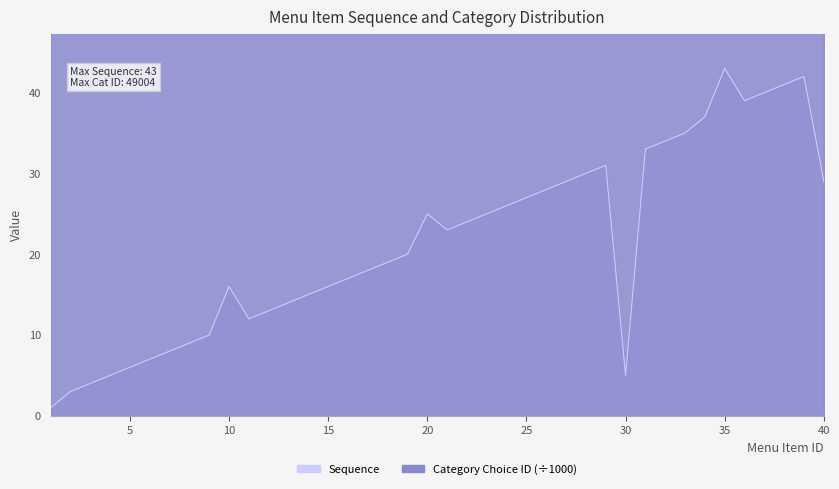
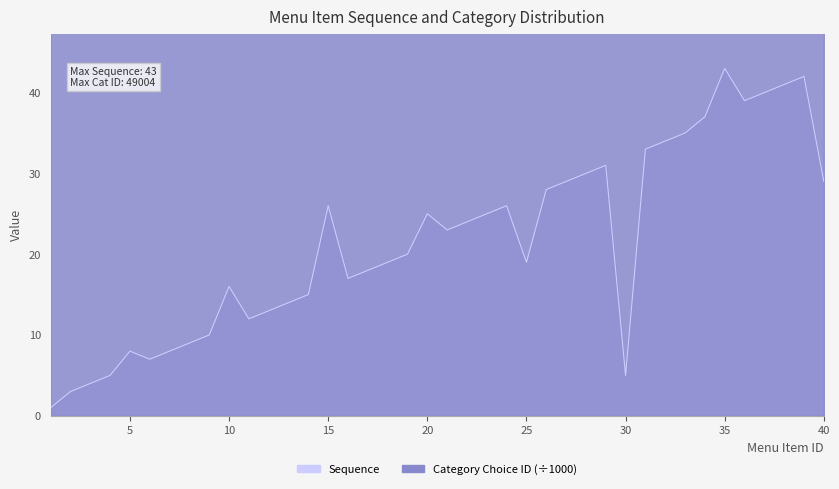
  {
    "Sequence": {
-     "5": 6,
+     "5": 8,
      "10": 16,
-     "15": 16,
+     "15": 26,
      "20": 25,
-     "25": 27,
+     "25": 19,
      "30": 5,
      "35": 43,
      "40": 29
    }
  }
